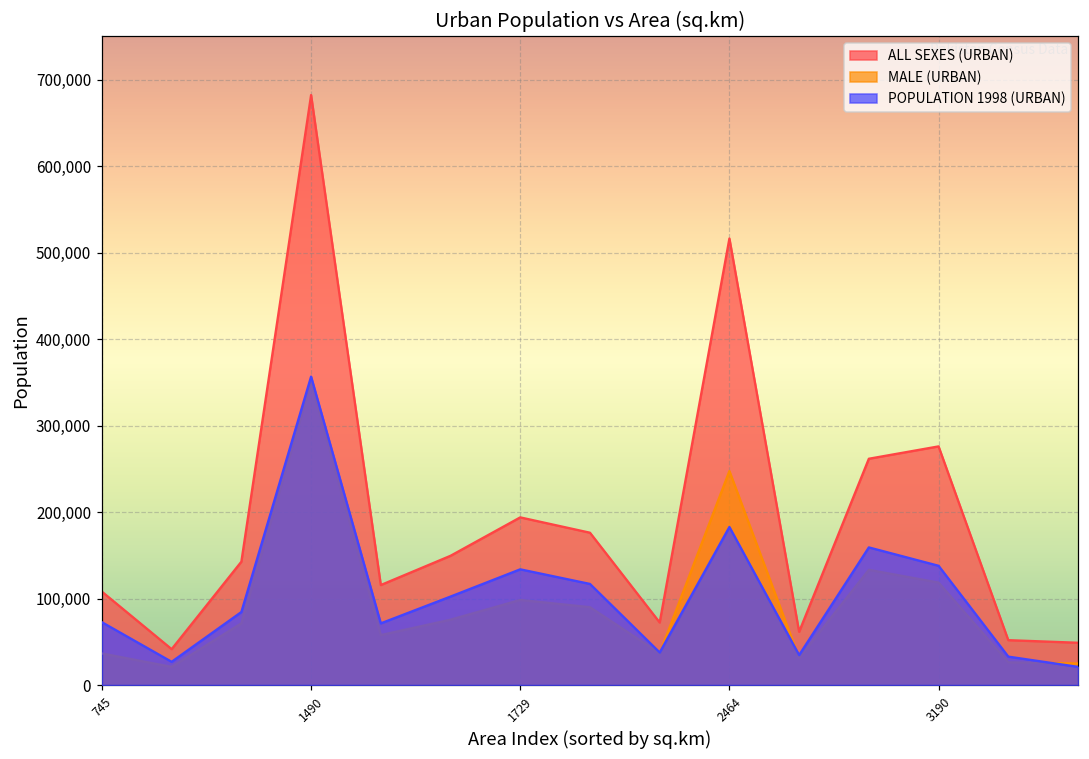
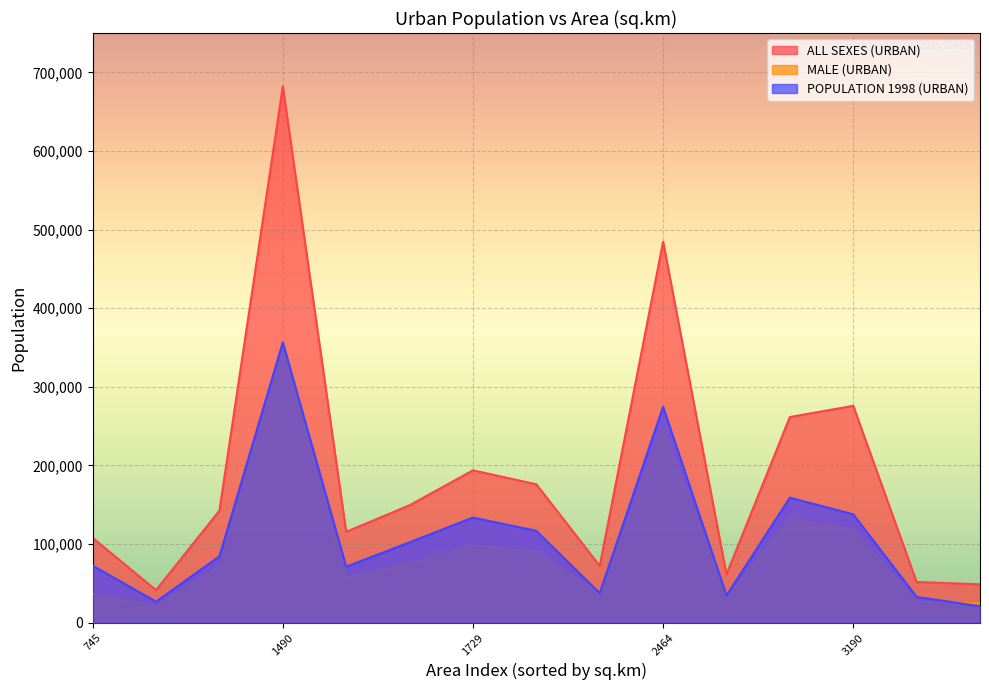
  {
    "ALL SEXES (URBAN)": {
      "745": "110,000",
      "1490": "680,000",
      "1729": "190,000",
-     "2464": "520,000",
+     "2464": "480,000",
      "3190": "280,000"
    },
    "MALE (URBAN)": {
      "745": "40,000",
      "1490": "350,000",
      "1729": "100,000",
      "2464": "250,000",
      "3190": "120,000"
    },
    "POPULATION 1998 (URBAN)": {
      "745": "70,000",
      "1490": "360,000",
      "1729": "130,000",
-     "2464": "180,000",
+     "2464": "270,000",
      "3190": "140,000"
    }
  }
